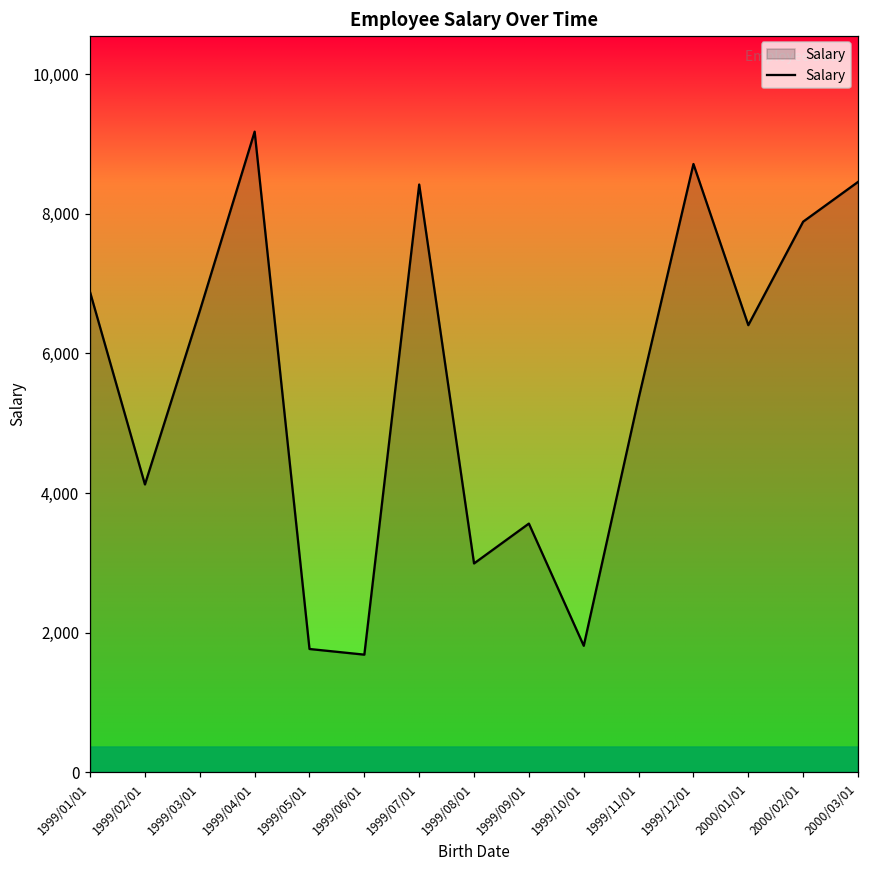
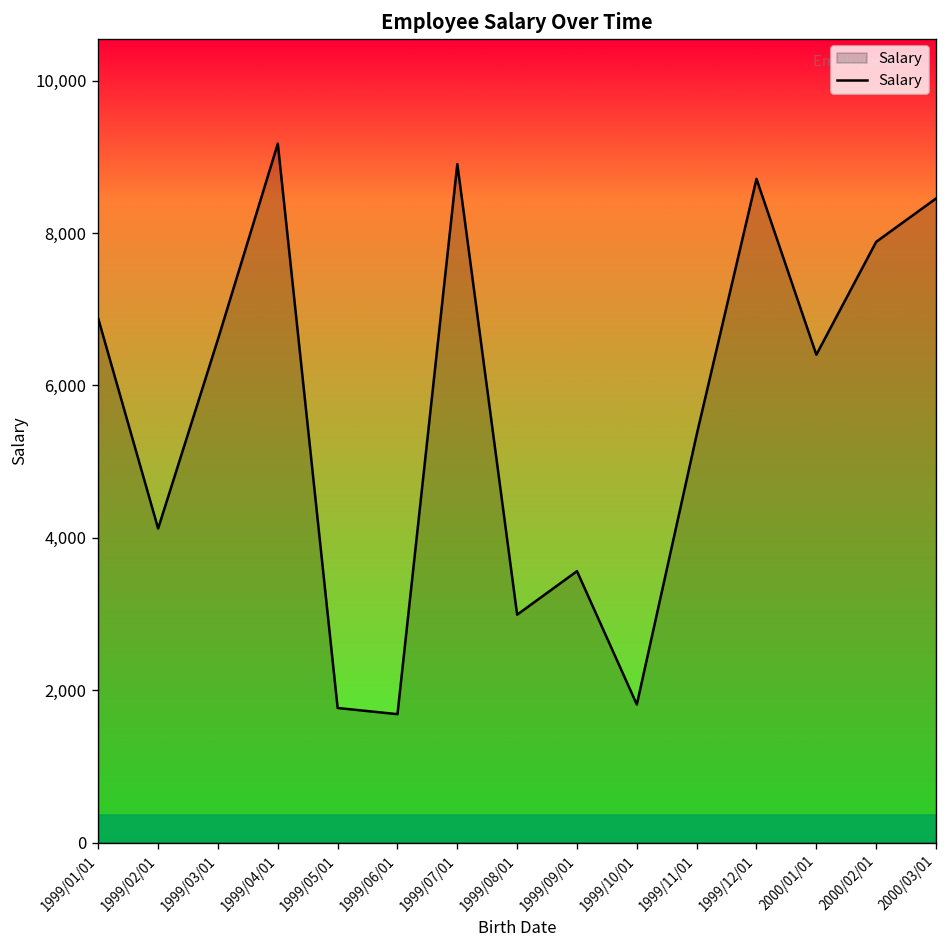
  {
    "1999/01/01": "6,900",
    "1999/02/01": "4,100",
    "1999/03/01": "6,600",
    "1999/04/01": "9,200",
    "1999/05/01": "1,800",
    "1999/06/01": "1,700",
-   "1999/07/01": "8,400",
+   "1999/07/01": "8,900",
    "1999/08/01": "3,000",
    "1999/09/01": "3,600",
    "1999/10/01": "1,800",
    "1999/11/01": "5,400",
    "1999/12/01": "8,700",
    "2000/01/01": "6,400",
    "2000/02/01": "7,900",
    "2000/03/01": "8,500"
  }
